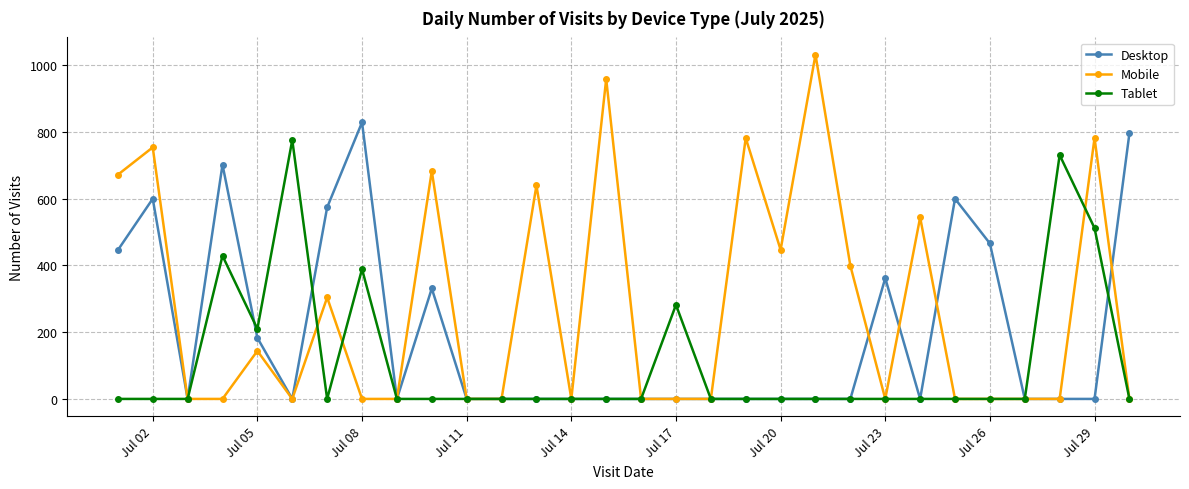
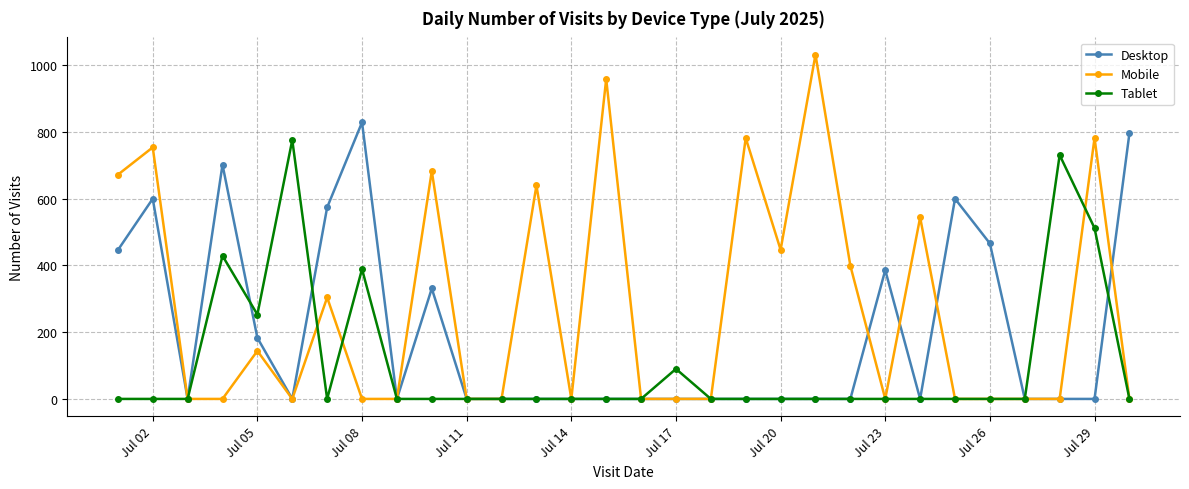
  {
    "Desktop": {
      "Jul 02": 600,
      "Jul 05": 180,
      "Jul 08": 830,
-     "Jul 23": 360,
+     "Jul 23": 390,
      "Jul 26": 470,
      "Jul 29": 0
    },
    "Mobile": {
      "Jul 02": 750,
      "Jul 05": 140,
      "Jul 08": 0,
      "Jul 20": 450,
      "Jul 29": 780
    },
    "Tablet": {
      "Jul 02": 0,
-     "Jul 05": 210,
+     "Jul 05": 250,
      "Jul 08": 390,
-     "Jul 17": 280,
+     "Jul 17": 90,
      "Jul 29": 510
    }
  }
